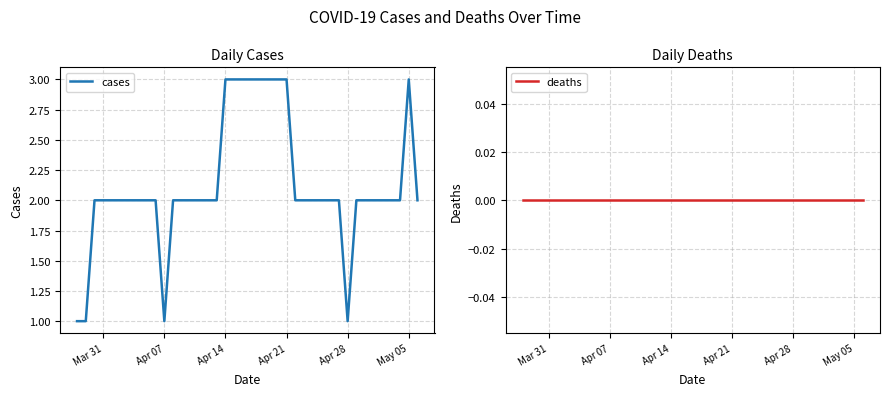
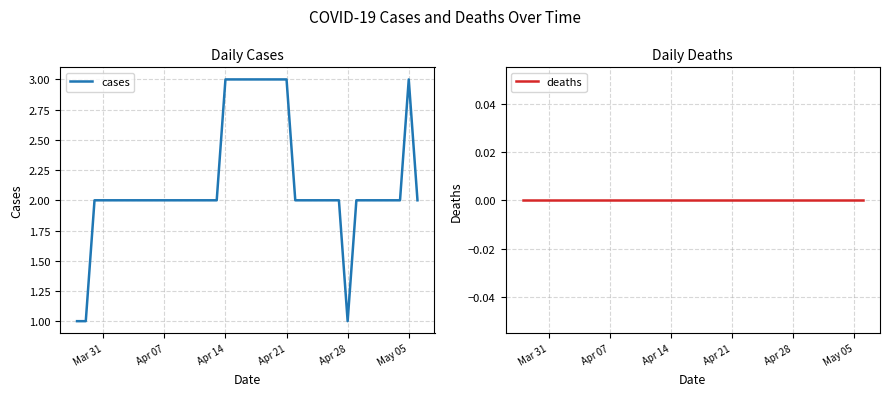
  {
    "Daily Cases": {
      "Mar 31": 2,
-     "Apr 07": 1,
+     "Apr 07": 2,
      "Apr 14": 3,
      "Apr 21": 3,
      "Apr 28": 1,
      "May 05": 3
    },
    "Daily Deaths": {
      "Mar 31": 0.000,
      "Apr 07": 0.000,
      "Apr 14": 0.000,
      "Apr 21": 0.000,
      "Apr 28": 0.000,
      "May 05": 0.000
    }
  }
